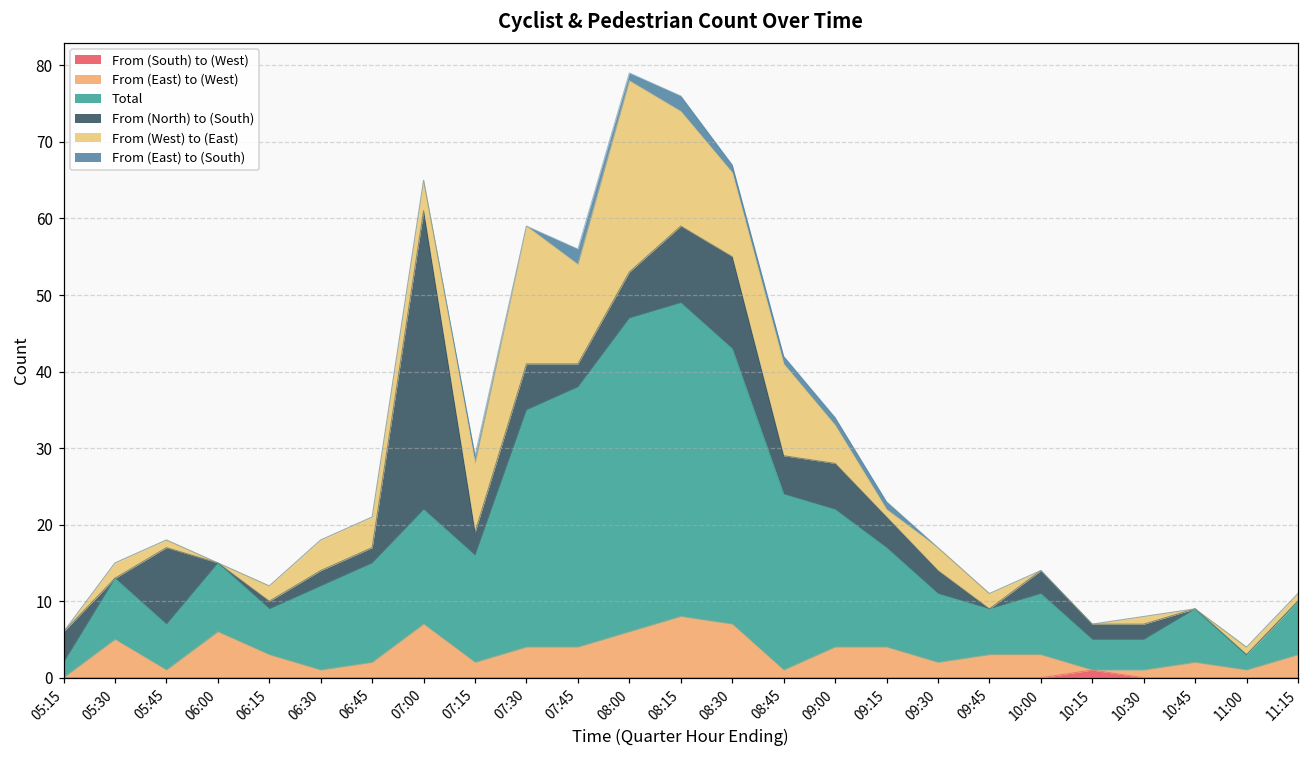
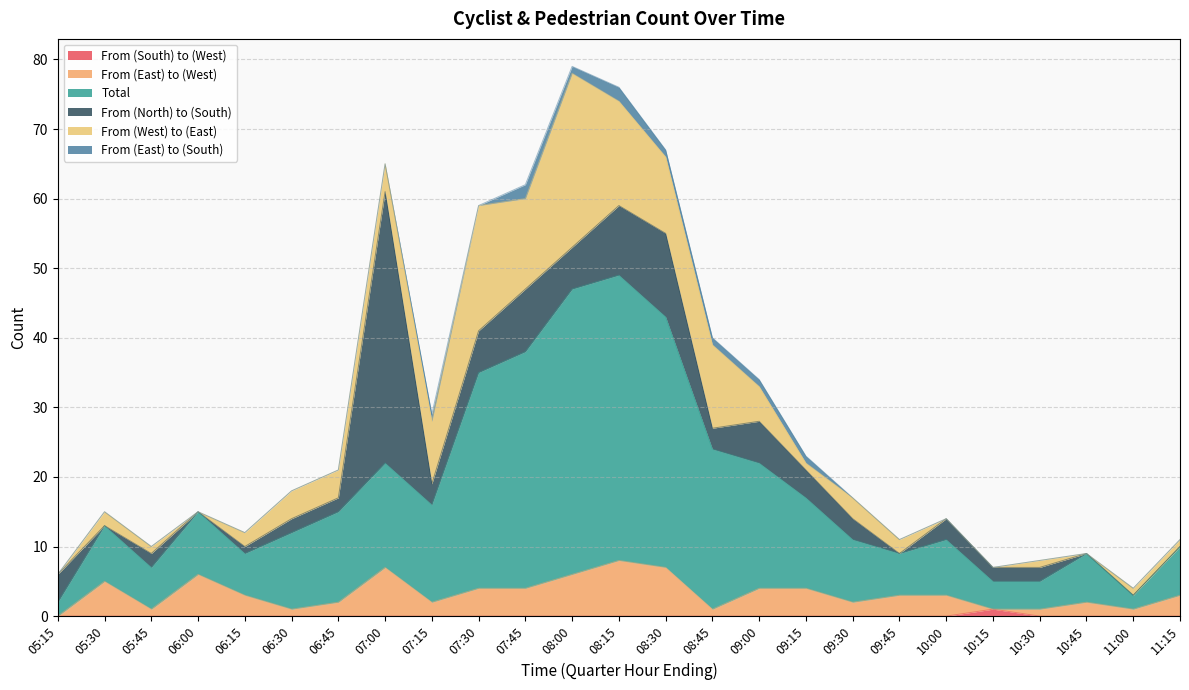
  {
    "From (South) to (West)": {
      "05:30": 0,
      "05:45": 0,
      "06:00": 0,
      "06:15": 0,
      "06:30": 0,
      "06:45": 0,
      "07:00": 0,
      "07:15": 0,
      "07:30": 0,
      "07:45": 0,
      "08:00": 0,
      "08:15": 0,
      "08:30": 0,
      "08:45": 0,
      "09:00": 0,
      "09:15": 0,
      "09:30": 0,
      "09:45": 0,
      "10:00": 0,
      "10:30": 0,
      "10:45": 0,
      "11:00": 0,
      "11:15": 0
    },
    "From (North) to (South)": {
-     "05:45": 10,
+     "05:45": 2,
      "06:15": 1,
      "06:30": 2,
      "06:45": 2,
      "07:00": 39,
      "07:15": 3,
      "07:30": 6,
-     "07:45": 3,
+     "07:45": 9,
      "08:00": 6,
      "08:15": 10,
      "08:30": 12,
-     "08:45": 5,
+     "08:45": 3,
      "09:00": 6,
      "09:15": 4,
      "09:30": 3,
      "10:30": 2
    }
  }
